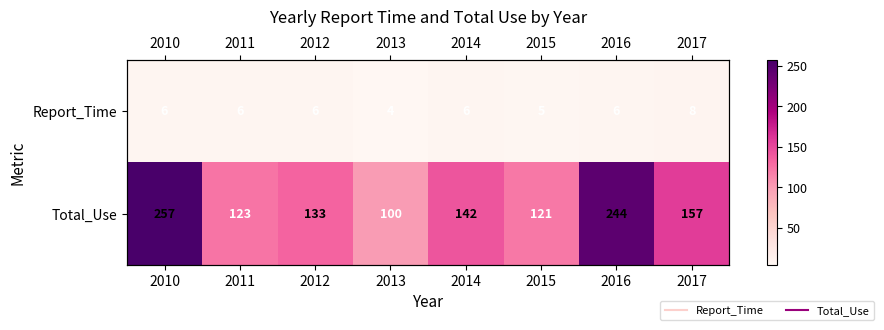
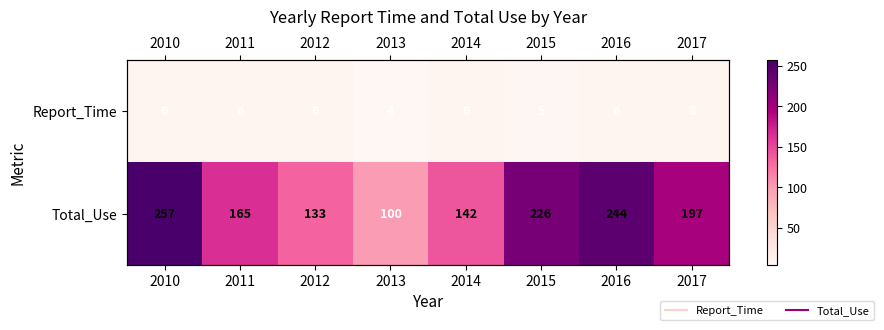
  {
    "Total_Use": {
      "2010": 257,
-     "2011": 123,
+     "2011": 165,
      "2012": 133,
      "2013": 100,
      "2014": 142,
-     "2015": 121,
+     "2015": 226,
      "2016": 244,
-     "2017": 157
+     "2017": 197
    }
  }
